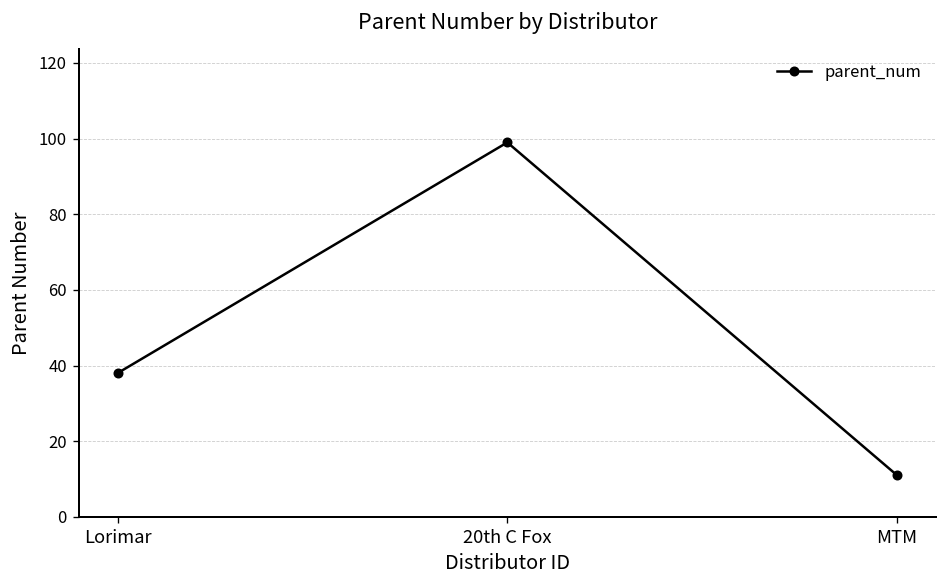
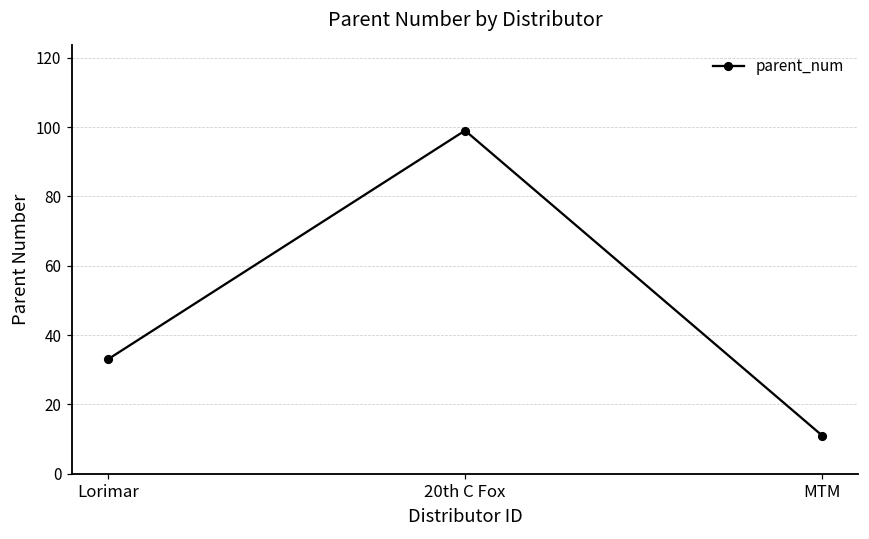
  {
-   "Lorimar": 38,
+   "Lorimar": 33,
    "20th C Fox": 99,
    "MTM": 11
  }
